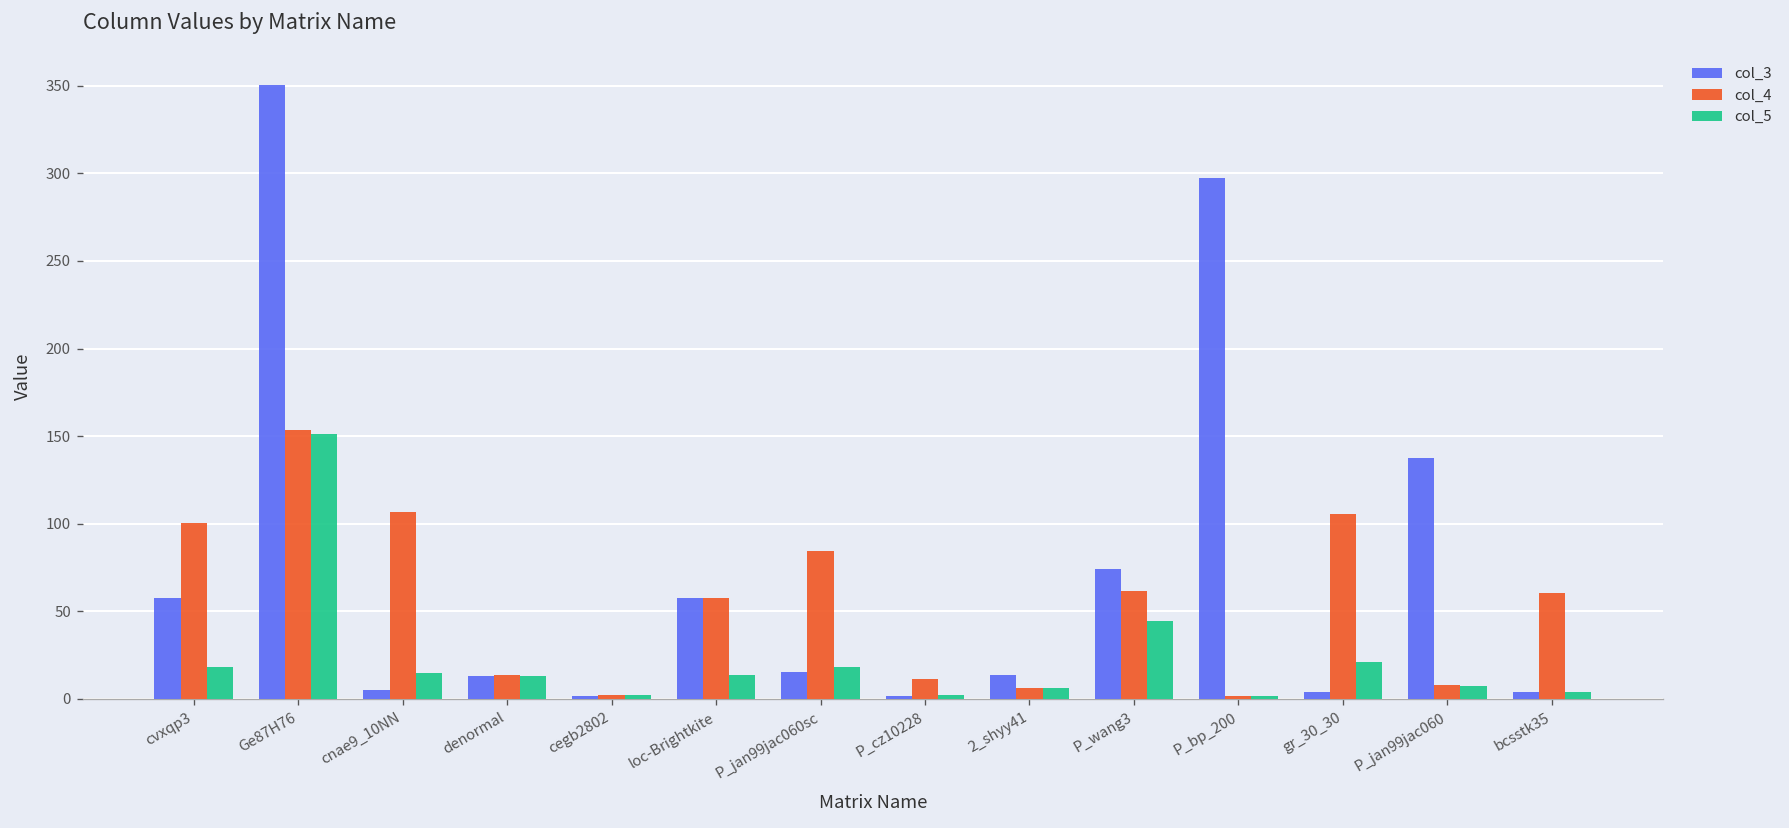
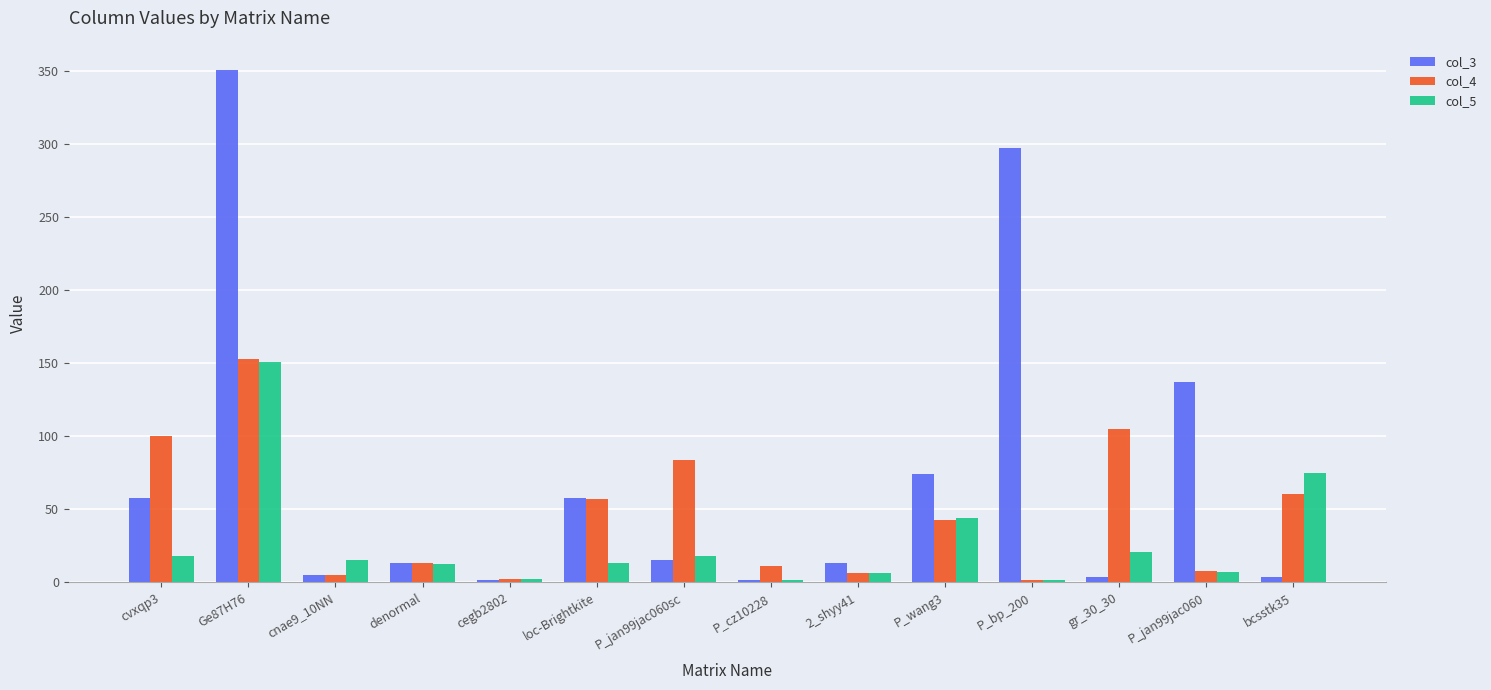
  {
    "col_3": {
      "cvxqp3": 58,
      "Ge87H76": 351,
      "cnae9_10NN": 5,
      "denormal": 13,
      "loc-Brightkite": 58,
      "P_jan99jac060sc": 15,
      "P_cz10228": 2,
      "2_shyy41": 14,
      "P_wang3": 74,
      "P_bp_200": 297,
      "gr_30_30": 4,
      "P_jan99jac060": 137,
      "bcsstk35": 4
    },
    "col_4": {
      "cvxqp3": 100,
      "Ge87H76": 153,
-     "cnae9_10NN": 107,
+     "cnae9_10NN": 5,
      "denormal": 14,
      "cegb2802": 2,
      "loc-Brightkite": 57,
      "P_jan99jac060sc": 84,
      "P_cz10228": 12,
      "2_shyy41": 6,
-     "P_wang3": 62,
+     "P_wang3": 43,
      "gr_30_30": 105,
      "P_jan99jac060": 8,
      "bcsstk35": 61
    },
    "col_5": {
      "cvxqp3": 18,
      "Ge87H76": 151,
      "cnae9_10NN": 15,
      "denormal": 13,
      "cegb2802": 2,
      "loc-Brightkite": 14,
      "P_jan99jac060sc": 18,
      "P_cz10228": 2,
      "2_shyy41": 6,
      "P_wang3": 44,
      "gr_30_30": 21,
      "P_jan99jac060": 7,
-     "bcsstk35": 4
+     "bcsstk35": 75
    }
  }
